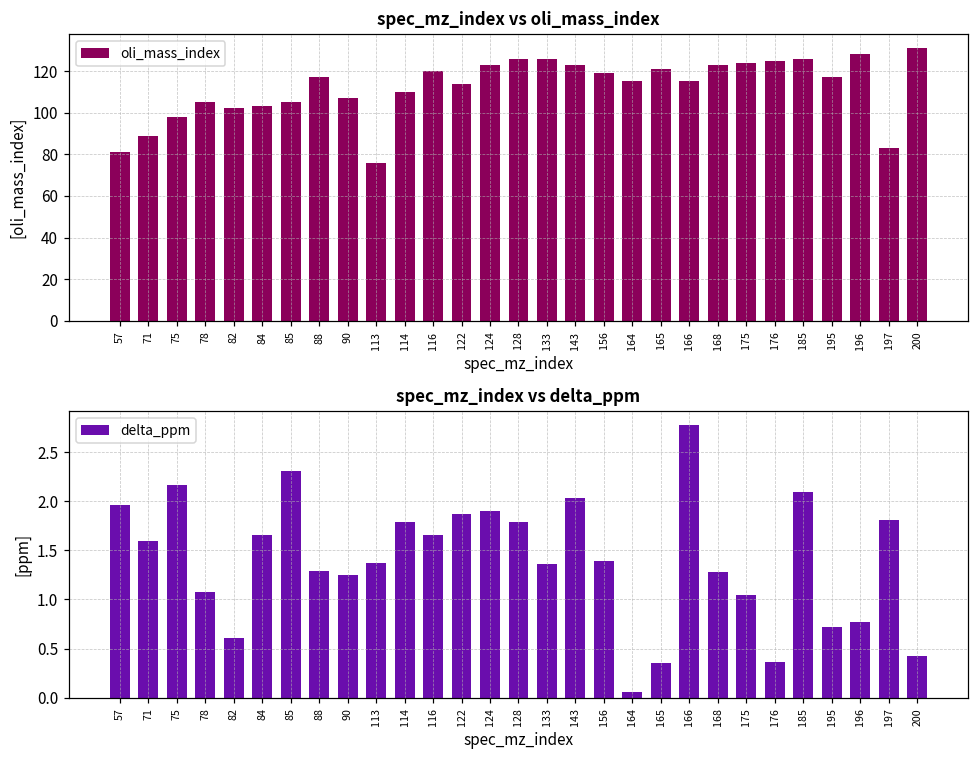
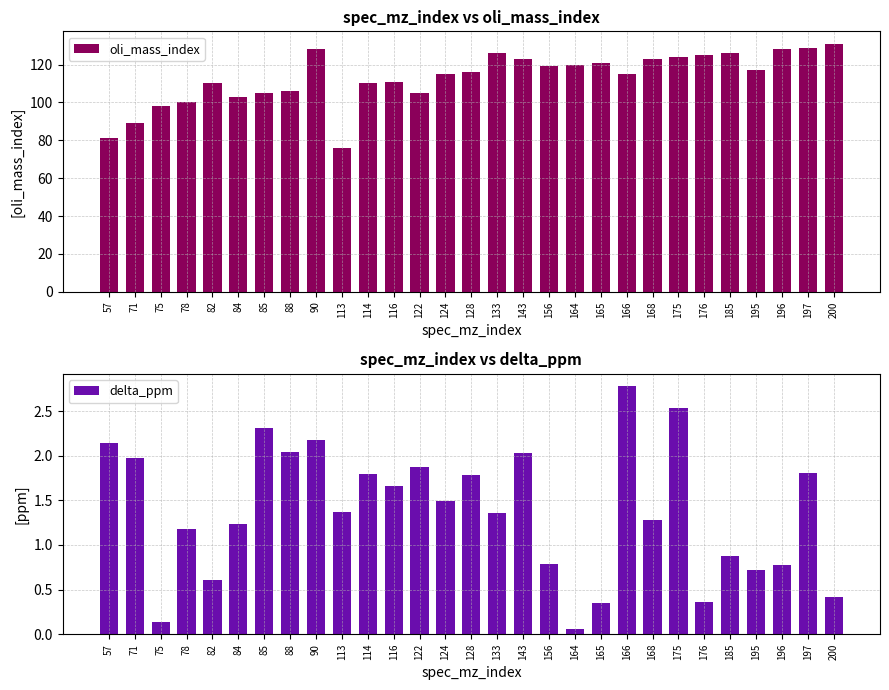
  {
    "spec_mz_index vs oli_mass_index": {
      "57": 81,
      "71": 89,
      "75": 98,
-     "78": 105,
-     "82": 102,
+     "78": 100,
+     "82": 110,
      "84": 103,
      "85": 105,
-     "88": 117,
-     "90": 107,
+     "88": 106,
+     "90": 128,
      "113": 76,
      "114": 110,
-     "116": 120,
-     "122": 114,
-     "124": 123,
-     "128": 126,
+     "116": 111,
+     "122": 105,
+     "124": 115,
+     "128": 116,
      "133": 126,
      "143": 123,
      "156": 119,
-     "164": 115,
+     "164": 120,
      "165": 121,
      "166": 115,
      "168": 123,
      "175": 124,
      "176": 125,
      "185": 126,
      "195": 117,
      "196": 128,
-     "197": 83,
+     "197": 129,
      "200": 131
    },
    "spec_mz_index vs delta_ppm": {
-     "57": 2.0,
-     "71": 1.6,
-     "75": 2.2,
-     "78": 1.1,
+     "57": 2.1,
+     "71": 2.0,
+     "75": 0.1,
+     "78": 1.2,
      "82": 0.6,
-     "84": 1.7,
+     "84": 1.2,
      "85": 2.3,
-     "88": 1.3,
-     "90": 1.2,
+     "88": 2.0,
+     "90": 2.2,
      "113": 1.4,
      "114": 1.8,
      "116": 1.7,
      "122": 1.9,
-     "124": 1.9,
+     "124": 1.5,
      "128": 1.8,
      "133": 1.4,
      "143": 2.0,
-     "156": 1.4,
+     "156": 0.8,
      "164": 0.1,
      "165": 0.4,
      "166": 2.8,
      "168": 1.3,
-     "175": 1.0,
+     "175": 2.5,
      "176": 0.4,
-     "185": 2.1,
+     "185": 0.9,
      "195": 0.7,
      "196": 0.8,
      "197": 1.8,
      "200": 0.4
    }
  }
